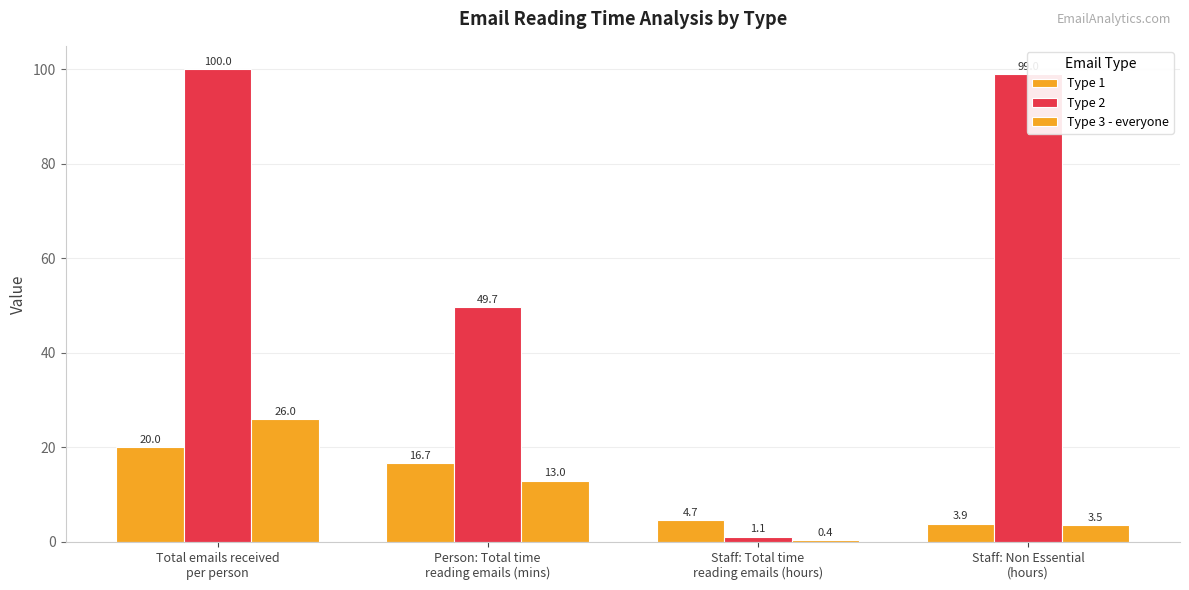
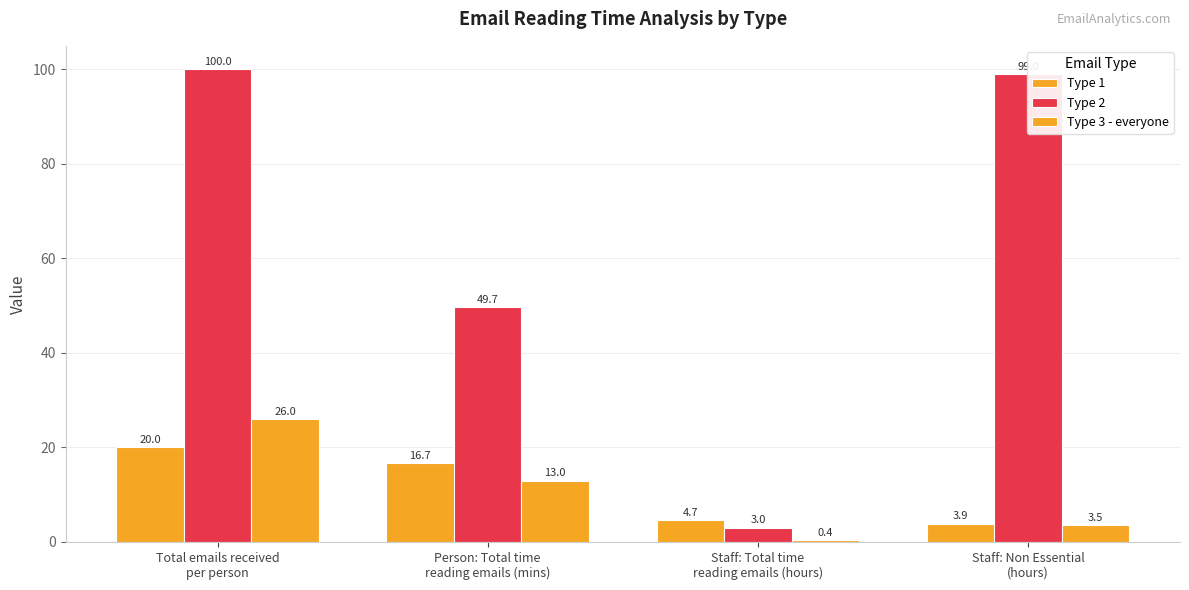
  {
    "Type 2": {
      "Total emails received per person": 100.0,
      "Person: Total time reading emails (mins)": 49.7,
-     "Staff: Total time reading emails (hours)": 1.1
+     "Staff: Total time reading emails (hours)": 3.0
    }
  }
